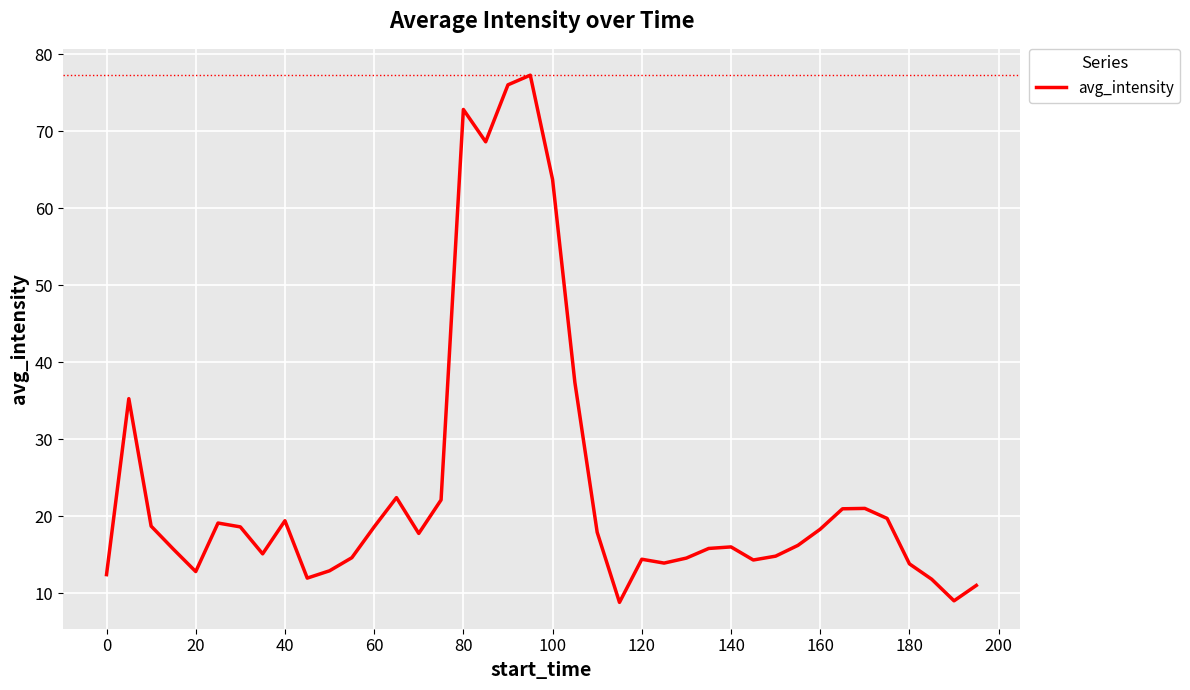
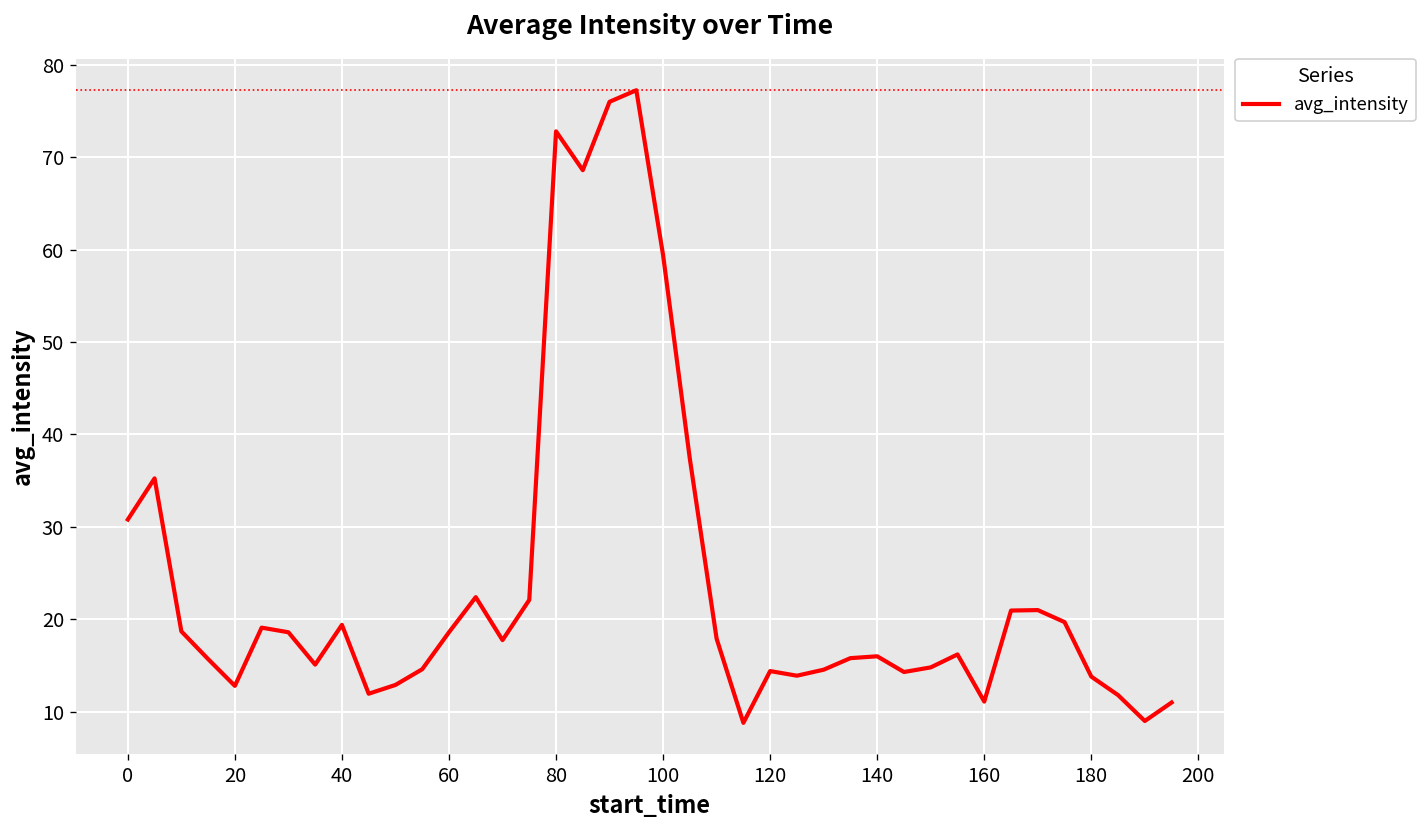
  {
-   "0": 12,
+   "0": 31,
    "20": 13,
    "40": 19,
    "60": 19,
    "80": 73,
-   "100": 64,
+   "100": 59,
    "120": 14,
    "140": 16,
-   "160": 18,
+   "160": 11,
    "180": 14
  }
